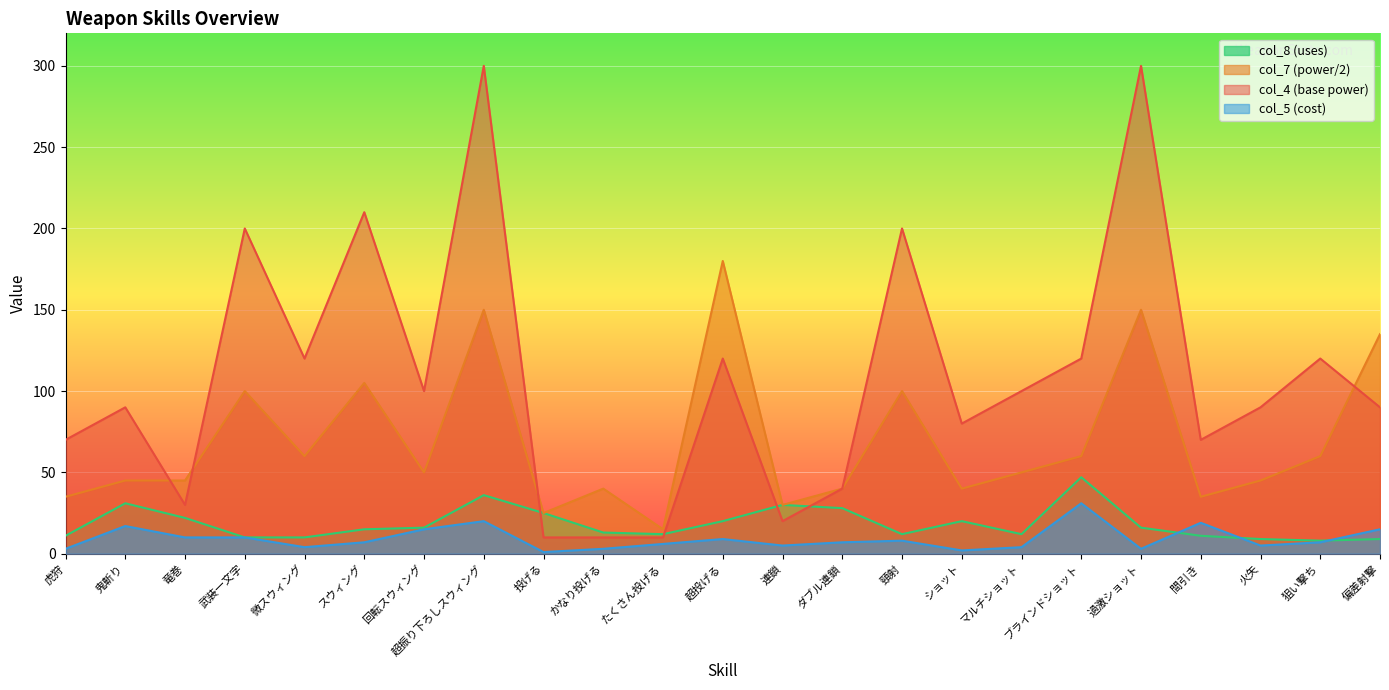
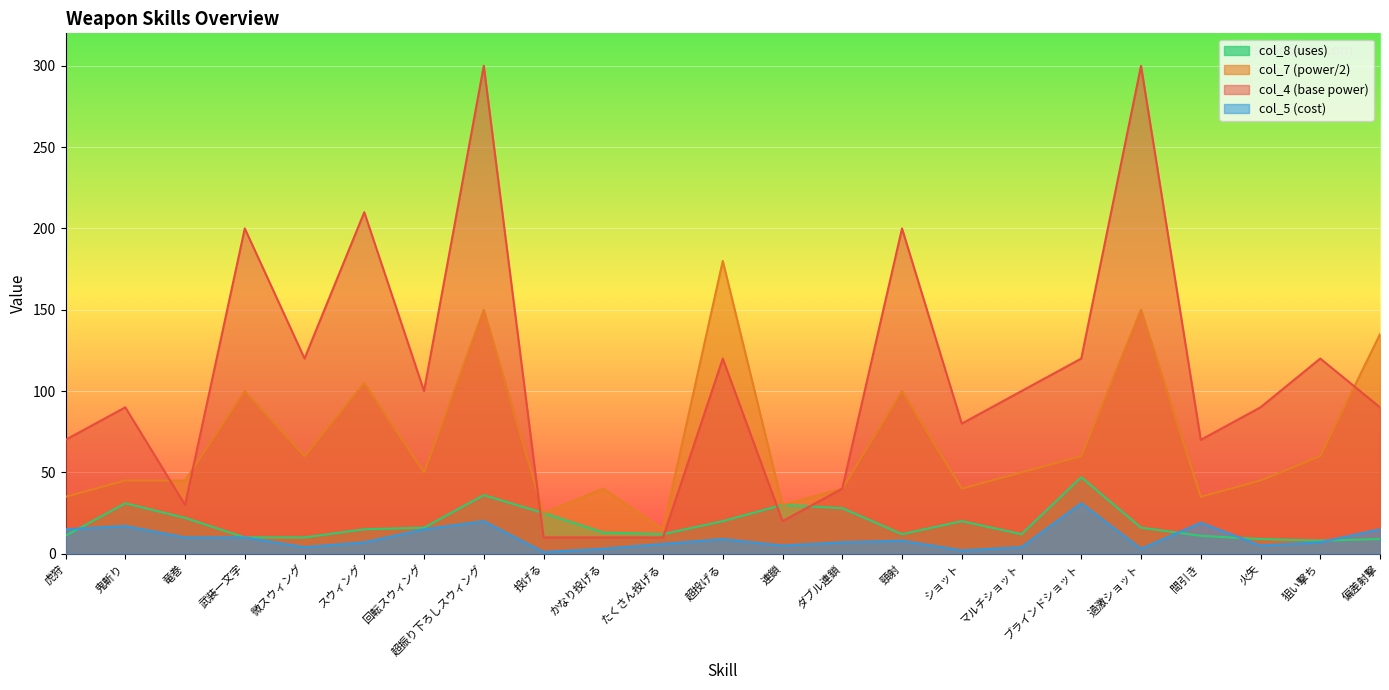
  {
    "col_8 (uses)": {
      "虎狩": 11,
      "鬼斬り": 31,
      "竜巻": 22,
      "微スウィング": 10,
      "スウィング": 15,
      "超振り下ろしスウィング": 36,
      "かなり投げる": 13,
      "たくさん投げる": 12,
      "超投げる": 20,
      "ダブル連鎖": 28,
      "頸射": 12,
      "ショット": 20,
      "マルチショット": 12,
      "ブラインドショット": 47,
      "過激ショット": 16,
      "間引き": 11,
      "火矢": 9,
      "偏差射撃": 9
    },
    "col_5 (cost)": {
-     "虎狩": 3,
+     "虎狩": 15,
      "鬼斬り": 17,
      "竜巻": 10,
      "微スウィング": 4,
      "スウィング": 7,
      "超振り下ろしスウィング": 20,
      "投げる": 1,
      "かなり投げる": 3,
      "たくさん投げる": 6,
      "超投げる": 9,
      "連鎖": 5,
      "ダブル連鎖": 7,
      "頸射": 8,
      "ショット": 2,
      "マルチショット": 4,
      "ブラインドショット": 31,
      "過激ショット": 3,
      "間引き": 19,
      "火矢": 5,
      "偏差射撃": 15
    }
  }
